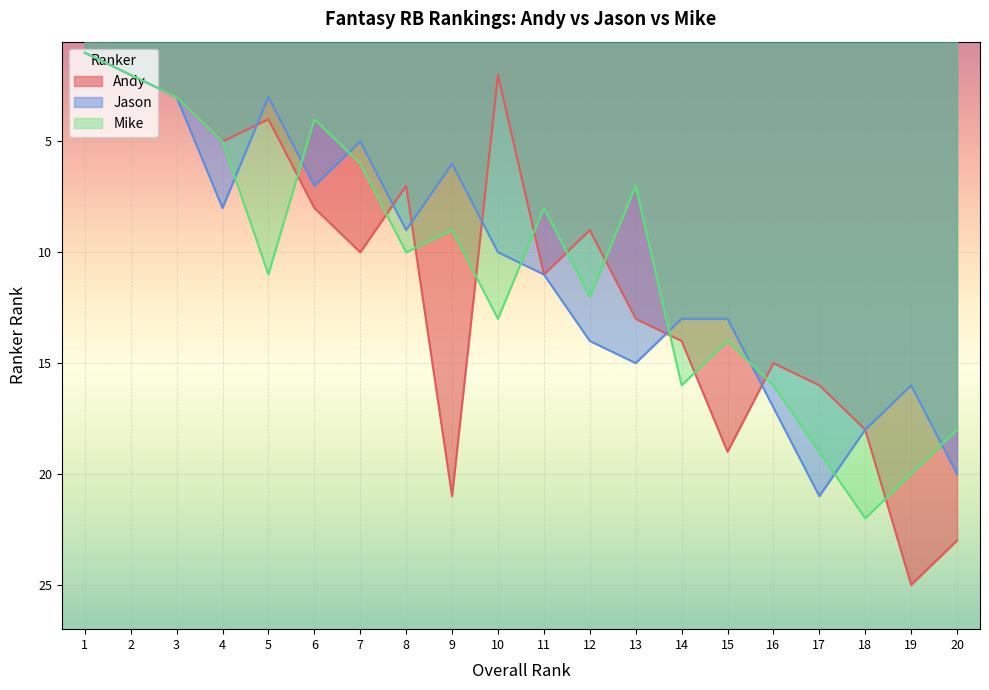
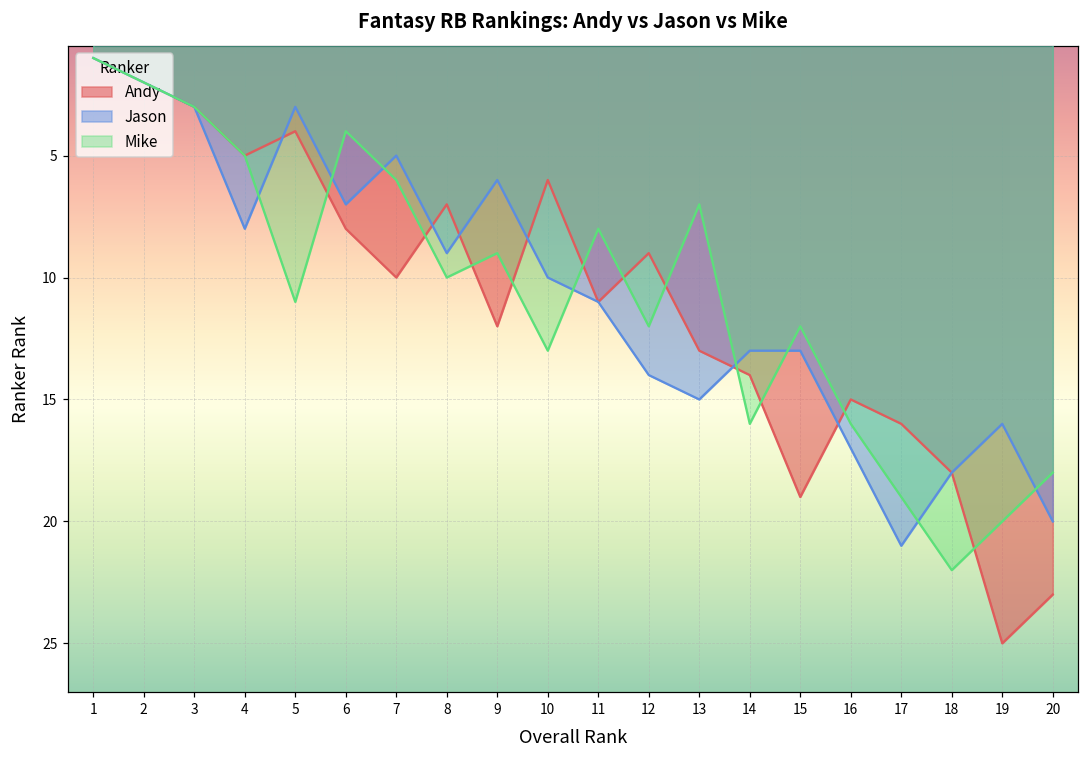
  {
    "Andy": {
      "5": 4,
      "6": 8,
      "7": 10,
      "8": 7,
-     "9": 21,
-     "10": 2,
+     "9": 12,
+     "10": 6,
      "12": 9,
      "13": 13,
      "14": 14,
      "15": 19,
      "16": 15,
      "17": 16,
      "19": 25,
      "20": 23
    },
    "Jason": {
      "4": 8,
      "5": 3,
      "6": 7,
      "7": 5,
      "8": 9,
      "9": 6,
      "10": 10,
      "12": 14,
      "13": 15,
      "14": 13,
      "15": 13,
      "16": 17,
      "17": 21,
      "19": 16,
      "20": 20
    },
    "Mike": {
      "5": 11,
      "6": 4,
      "7": 6,
      "8": 10,
      "9": 9,
      "10": 13,
      "11": 8,
      "12": 12,
      "13": 7,
      "14": 16,
-     "15": 14,
+     "15": 12,
      "16": 16,
      "17": 19,
      "18": 22,
      "19": 20,
      "20": 18
    }
  }
